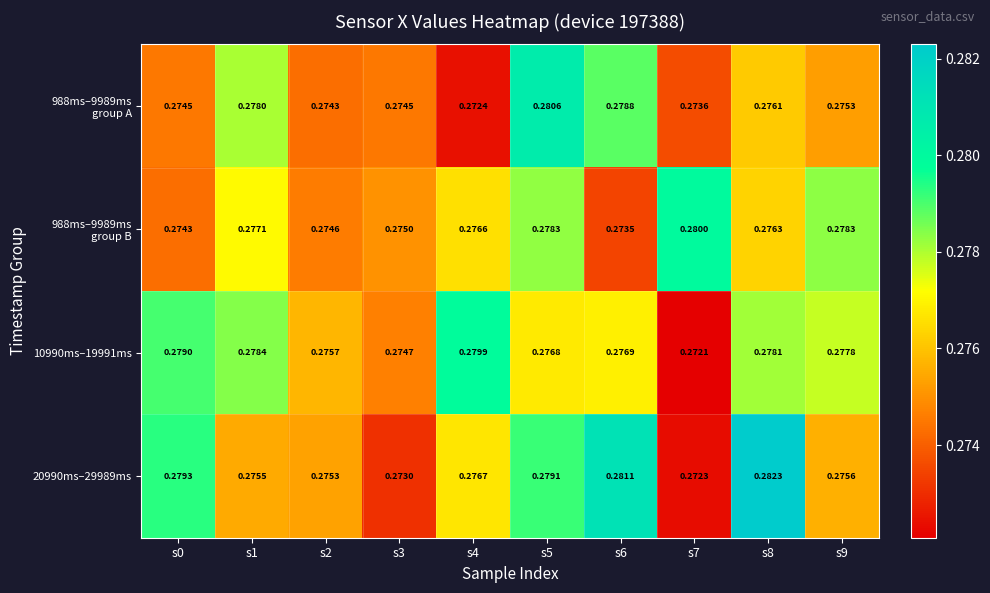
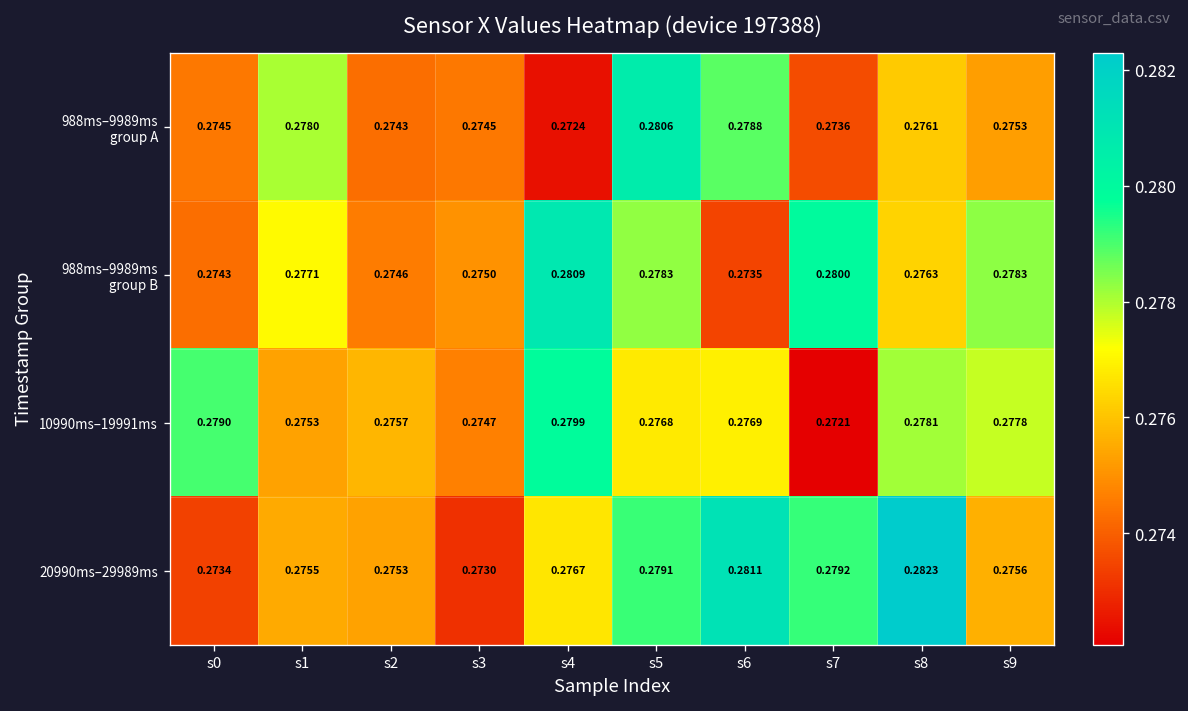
  {
    "988ms–9989ms group A": {
      "s0": 0.2745,
      "s1": 0.2780,
      "s2": 0.2743,
      "s3": 0.2745,
      "s4": 0.2724,
      "s5": 0.2806,
      "s6": 0.2788,
      "s7": 0.2736,
      "s8": 0.2761,
      "s9": 0.2753
    },
    "988ms–9989ms group B": {
      "s0": 0.2743,
      "s1": 0.2771,
      "s2": 0.2746,
      "s3": 0.2750,
-     "s4": 0.2766,
+     "s4": 0.2809,
      "s5": 0.2783,
      "s6": 0.2735,
      "s7": 0.2800,
      "s8": 0.2763,
      "s9": 0.2783
    },
    "10990ms–19991ms": {
      "s0": 0.2790,
-     "s1": 0.2784,
+     "s1": 0.2753,
      "s2": 0.2757,
      "s3": 0.2747,
      "s4": 0.2799,
      "s5": 0.2768,
      "s6": 0.2769,
      "s7": 0.2721,
      "s8": 0.2781,
      "s9": 0.2778
    },
    "20990ms–29989ms": {
-     "s0": 0.2793,
+     "s0": 0.2734,
      "s1": 0.2755,
      "s2": 0.2753,
      "s3": 0.2730,
      "s4": 0.2767,
      "s5": 0.2791,
      "s6": 0.2811,
-     "s7": 0.2723,
+     "s7": 0.2792,
      "s8": 0.2823,
      "s9": 0.2756
    }
  }
